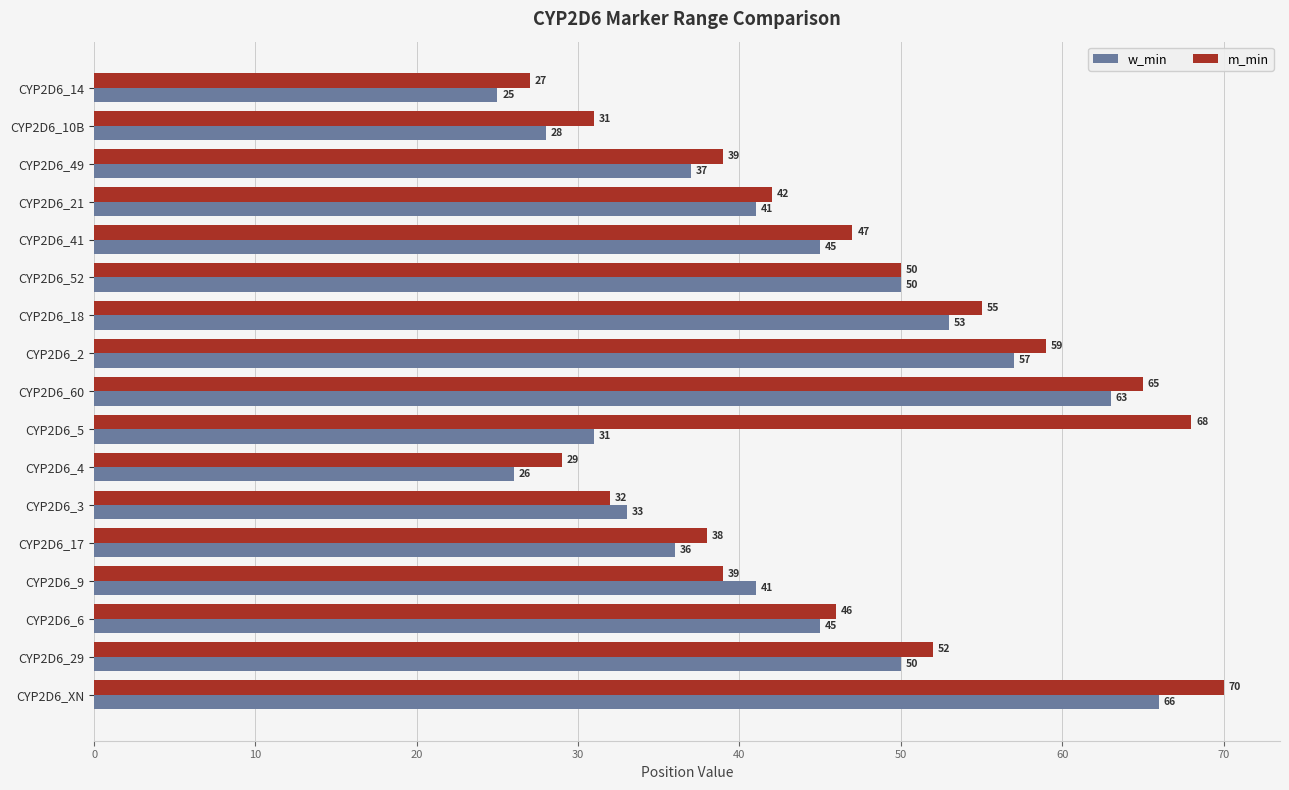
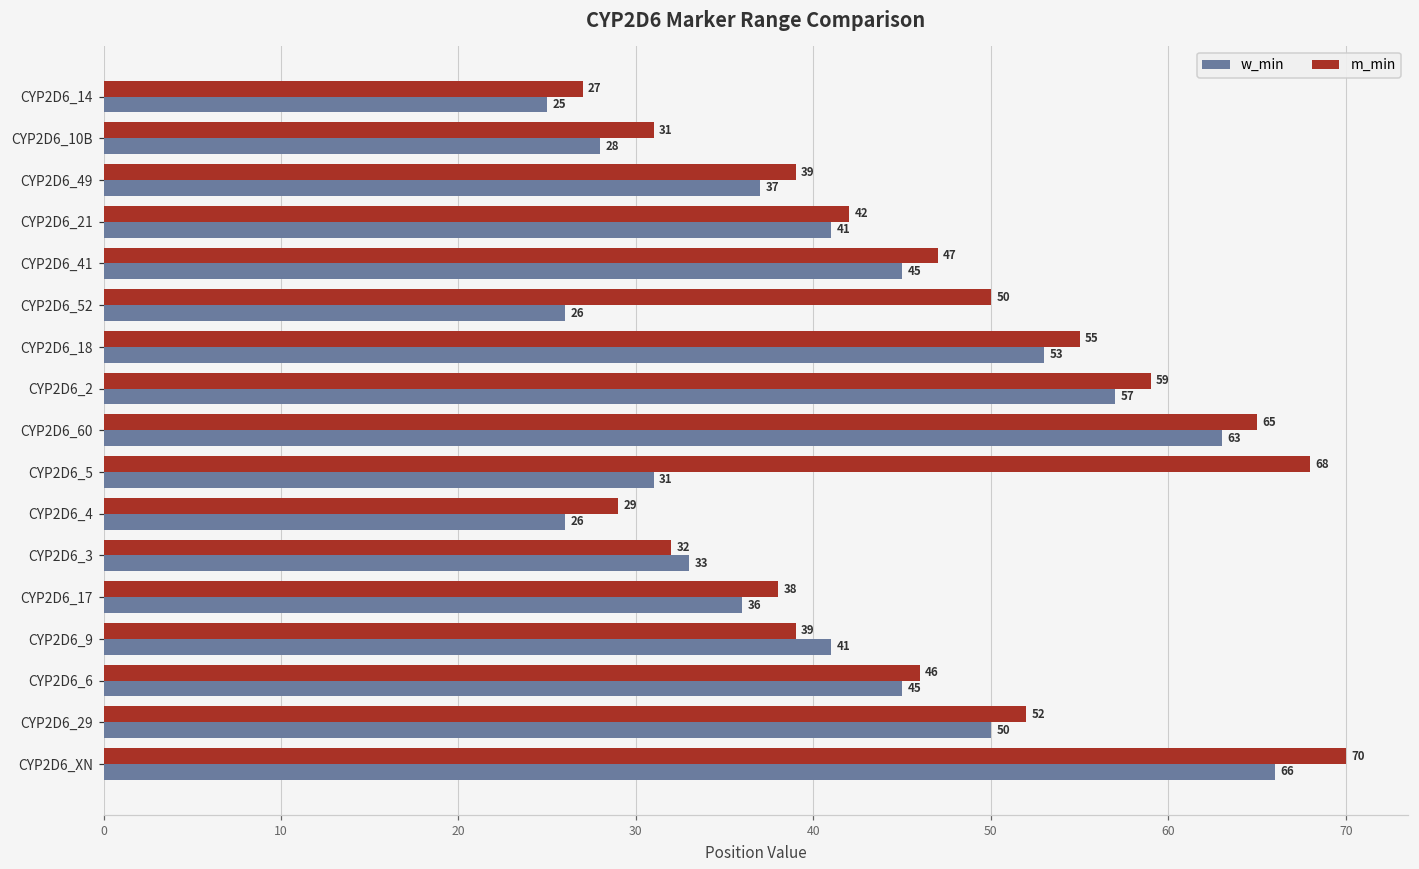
  {
    "w_min": {
      "CYP2D6_14": 25,
      "CYP2D6_10B": 28,
      "CYP2D6_49": 37,
      "CYP2D6_21": 41,
      "CYP2D6_41": 45,
-     "CYP2D6_52": 50,
+     "CYP2D6_52": 26,
      "CYP2D6_18": 53,
      "CYP2D6_2": 57,
      "CYP2D6_60": 63,
      "CYP2D6_5": 31,
      "CYP2D6_4": 26,
      "CYP2D6_3": 33,
      "CYP2D6_17": 36,
      "CYP2D6_9": 41,
      "CYP2D6_6": 45,
      "CYP2D6_29": 50,
      "CYP2D6_XN": 66
    },
    "m_min": {
      "CYP2D6_14": 27,
      "CYP2D6_10B": 31,
      "CYP2D6_49": 39,
      "CYP2D6_21": 42,
      "CYP2D6_41": 47,
      "CYP2D6_52": 50,
      "CYP2D6_18": 55,
      "CYP2D6_2": 59,
      "CYP2D6_60": 65,
      "CYP2D6_5": 68,
      "CYP2D6_4": 29,
      "CYP2D6_3": 32,
      "CYP2D6_17": 38,
      "CYP2D6_9": 39,
      "CYP2D6_6": 46,
      "CYP2D6_29": 52,
      "CYP2D6_XN": 70
    }
  }
